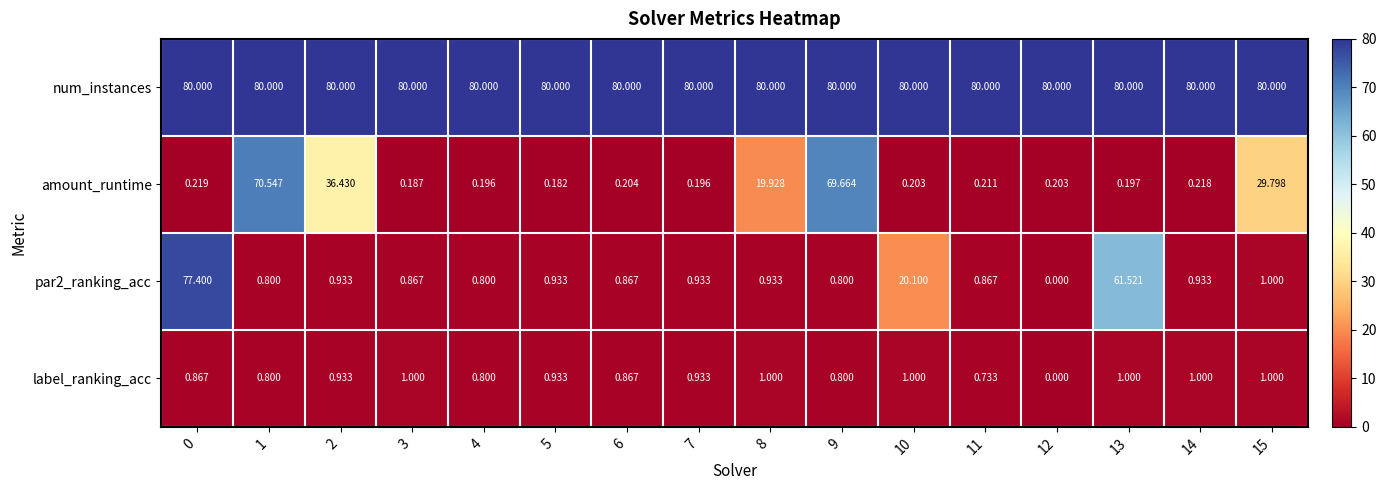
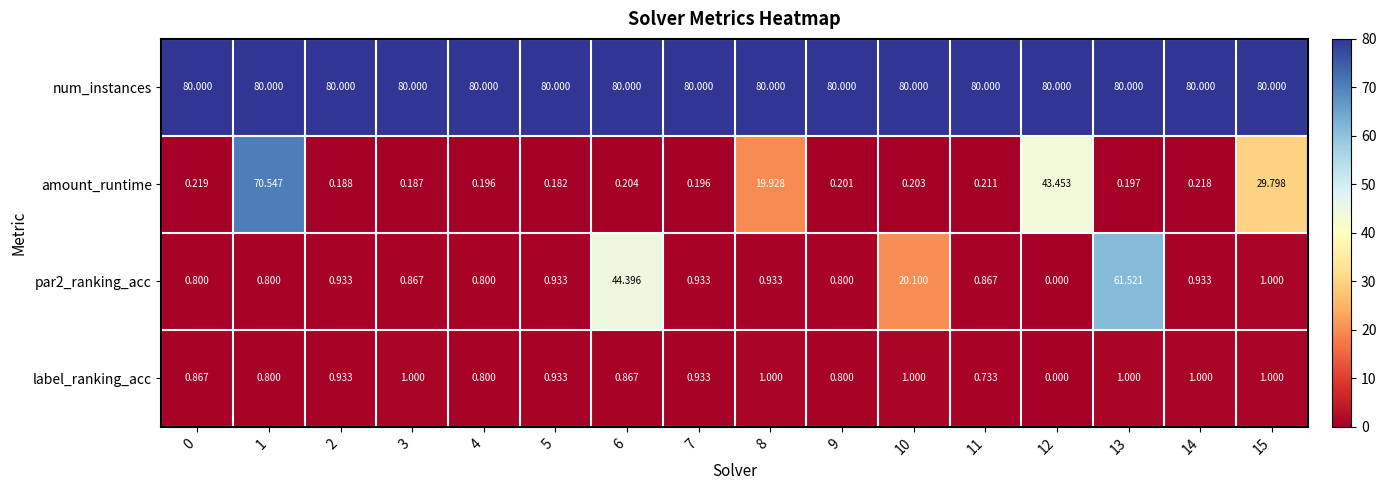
  {
    "num_instances": {
      "0": 80.000,
      "1": 80.000,
      "2": 80.000,
      "3": 80.000,
      "4": 80.000,
      "5": 80.000,
      "6": 80.000,
      "7": 80.000,
      "8": 80.000,
      "9": 80.000,
      "10": 80.000,
      "11": 80.000,
      "12": 80.000,
      "13": 80.000,
      "14": 80.000,
      "15": 80.000
    },
    "amount_runtime": {
      "0": 0.219,
      "1": 70.547,
-     "2": 36.430,
+     "2": 0.188,
      "3": 0.187,
      "4": 0.196,
      "5": 0.182,
      "6": 0.204,
      "7": 0.196,
      "8": 19.928,
-     "9": 69.664,
+     "9": 0.201,
      "10": 0.203,
      "11": 0.211,
-     "12": 0.203,
+     "12": 43.453,
      "13": 0.197,
      "14": 0.218,
      "15": 29.798
    },
    "par2_ranking_acc": {
-     "0": 77.400,
+     "0": 0.800,
      "1": 0.800,
      "2": 0.933,
      "3": 0.867,
      "4": 0.800,
      "5": 0.933,
-     "6": 0.867,
+     "6": 44.396,
      "7": 0.933,
      "8": 0.933,
      "9": 0.800,
      "10": 20.100,
      "11": 0.867,
      "12": 0.000,
      "13": 61.521,
      "14": 0.933,
      "15": 1.000
    },
    "label_ranking_acc": {
      "0": 0.867,
      "1": 0.800,
      "2": 0.933,
      "3": 1.000,
      "4": 0.800,
      "5": 0.933,
      "6": 0.867,
      "7": 0.933,
      "8": 1.000,
      "9": 0.800,
      "10": 1.000,
      "11": 0.733,
      "12": 0.000,
      "13": 1.000,
      "14": 1.000,
      "15": 1.000
    }
  }
